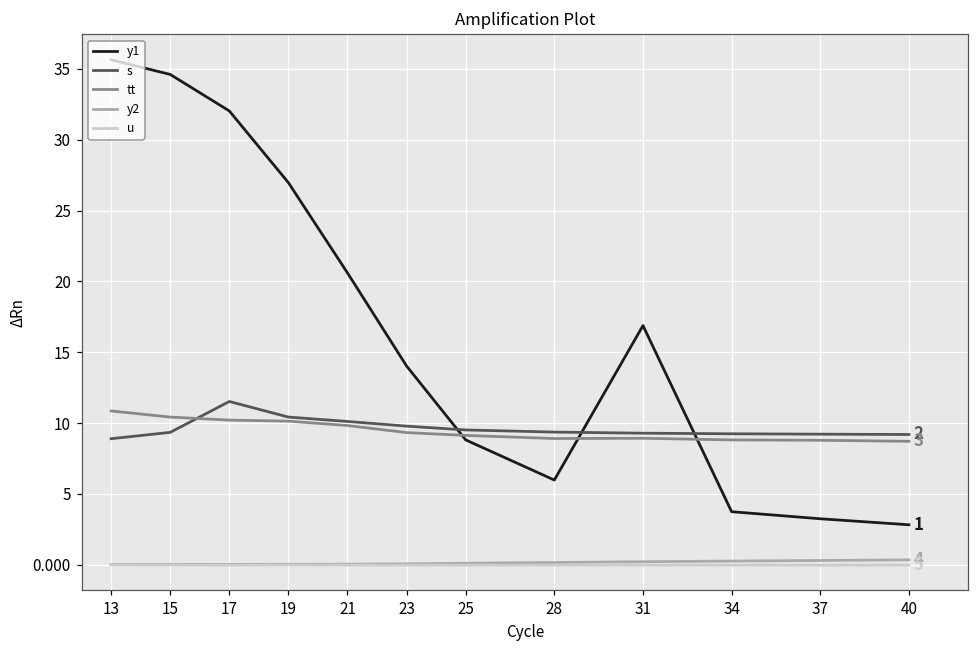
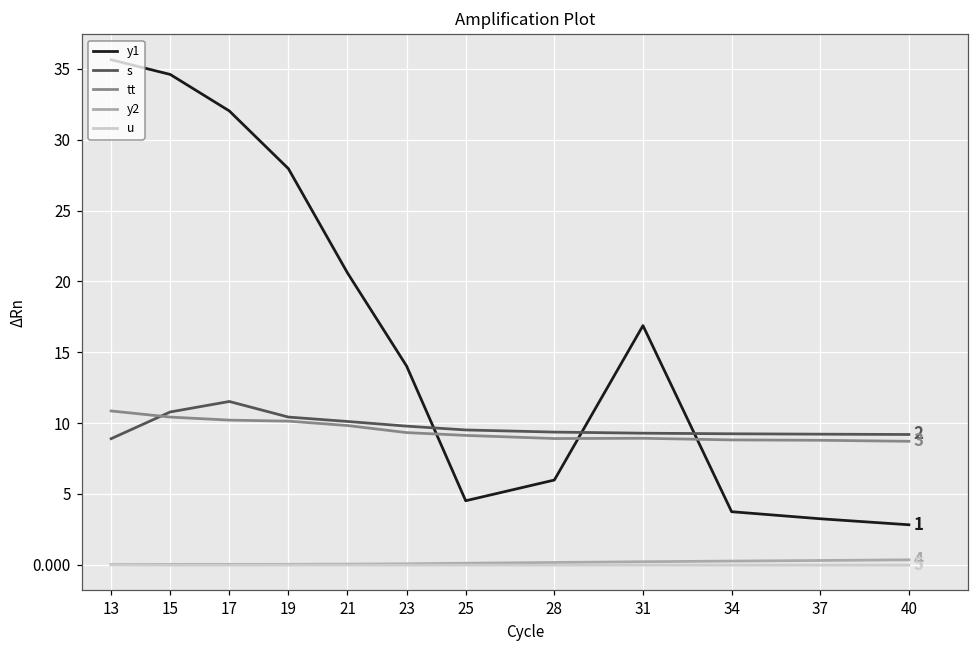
  {
    "y1": {
      "15": 34.6,
      "17": 32.0,
-     "19": 27.0,
+     "19": 28.0,
      "21": 20.6,
      "23": 14.0,
-     "25": 8.8,
+     "25": 4.5,
      "28": 6.0,
      "31": 16.9,
      "34": 3.8,
      "37": 3.3
    },
    "s": {
      "13": 8.9,
-     "15": 9.4,
+     "15": 10.8,
      "17": 11.5,
      "19": 10.4,
      "21": 10.1,
      "23": 9.8,
      "25": 9.5,
      "28": 9.4,
      "31": 9.3,
      "34": 9.3,
      "37": 9.2
    }
  }
